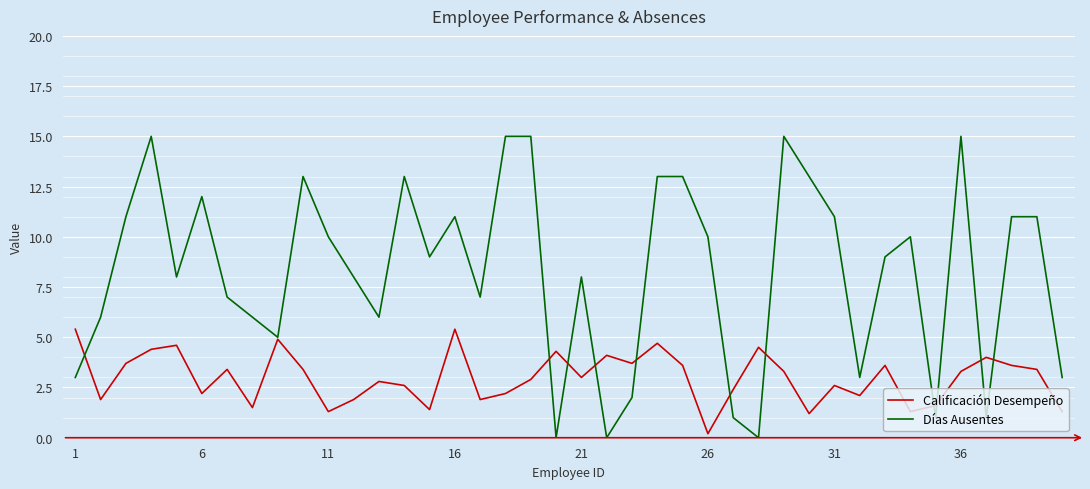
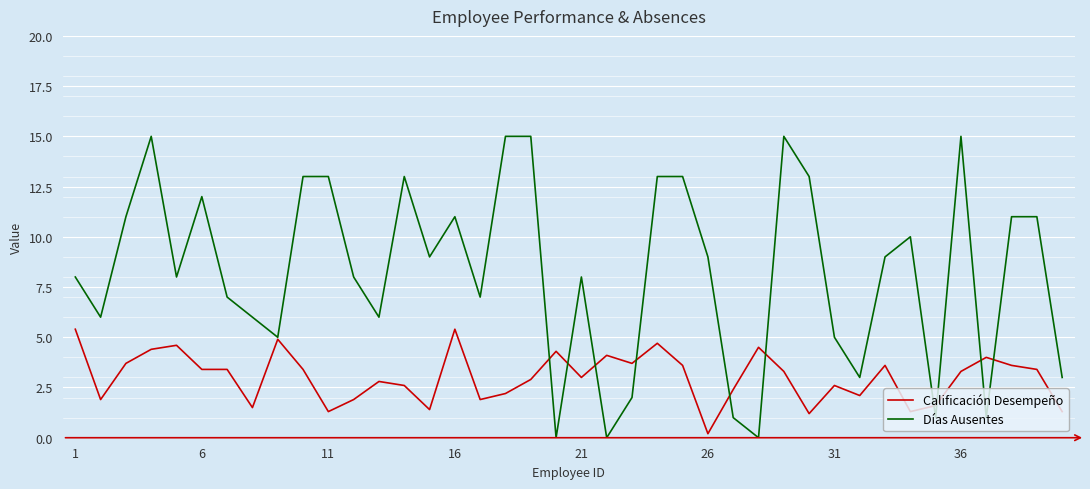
  {
    "Calificación Desempeño": {
      "1": 5.4,
-     "6": 2.2,
+     "6": 3.4,
      "11": 1.3,
      "16": 5.4,
      "21": 3.0,
      "26": 0.2,
      "31": 2.6,
      "36": 3.3
    },
    "Días Ausentes": {
-     "1": 3,
+     "1": 8,
      "6": 12,
-     "11": 10,
+     "11": 13,
      "16": 11,
      "21": 8,
-     "26": 10,
-     "31": 11,
+     "26": 9,
+     "31": 5,
      "36": 15
    }
  }
